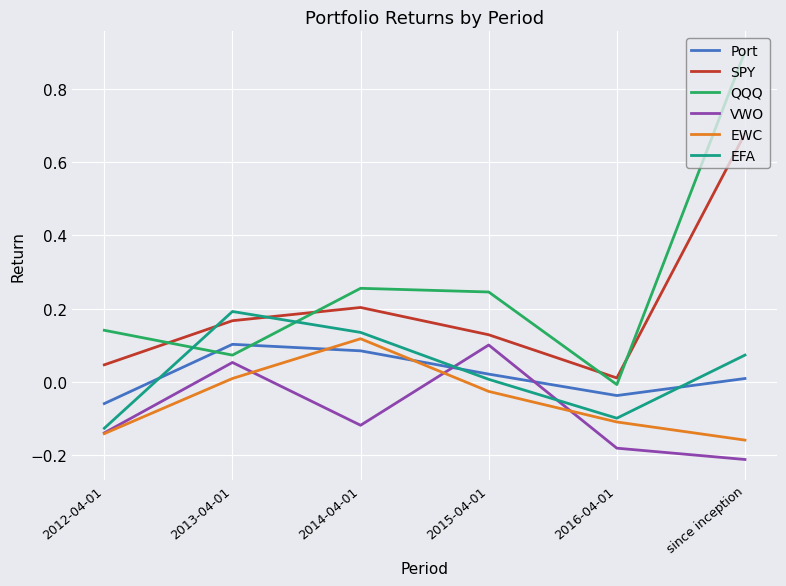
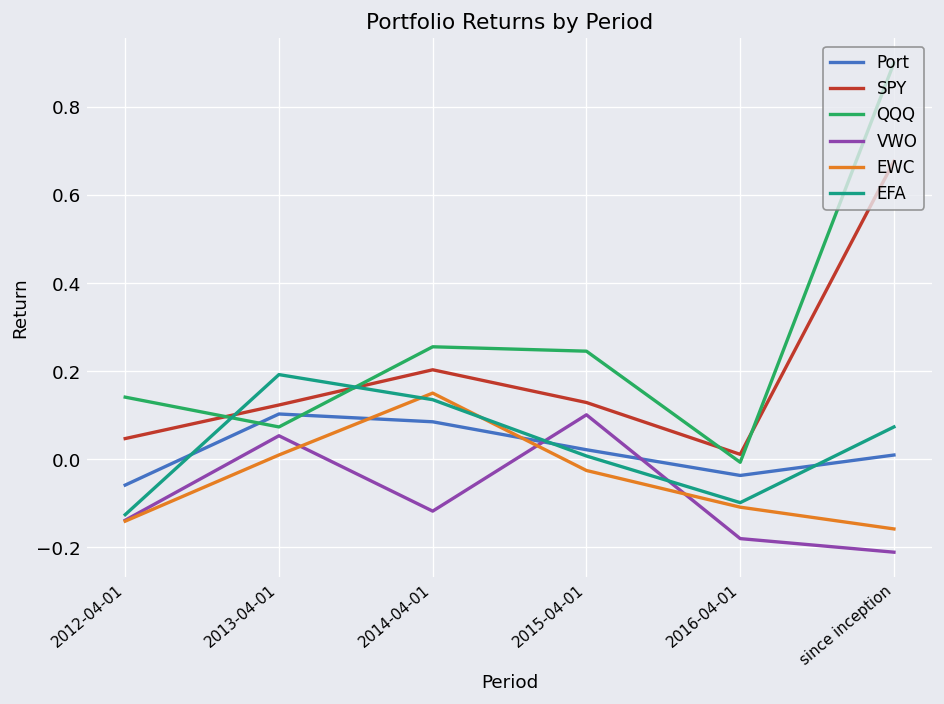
  {
    "Port": {
      "2012-04-01": -0.06,
      "2013-04-01": 0.10,
      "2014-04-01": 0.08,
      "2015-04-01": 0.02,
      "2016-04-01": -0.04,
      "since inception": 0.01
    },
    "SPY": {
      "2012-04-01": 0.05,
-     "2013-04-01": 0.17,
+     "2013-04-01": 0.12,
      "2014-04-01": 0.20,
      "2015-04-01": 0.13,
      "2016-04-01": 0.01
    },
    "VWO": {
      "2013-04-01": 0.05,
      "2014-04-01": -0.12,
      "2015-04-01": 0.10,
      "2016-04-01": -0.18,
      "since inception": -0.21
    },
    "EWC": {
      "2013-04-01": 0.01,
-     "2014-04-01": 0.12,
+     "2014-04-01": 0.15,
      "2015-04-01": -0.03,
      "2016-04-01": -0.11,
      "since inception": -0.16
    }
  }
